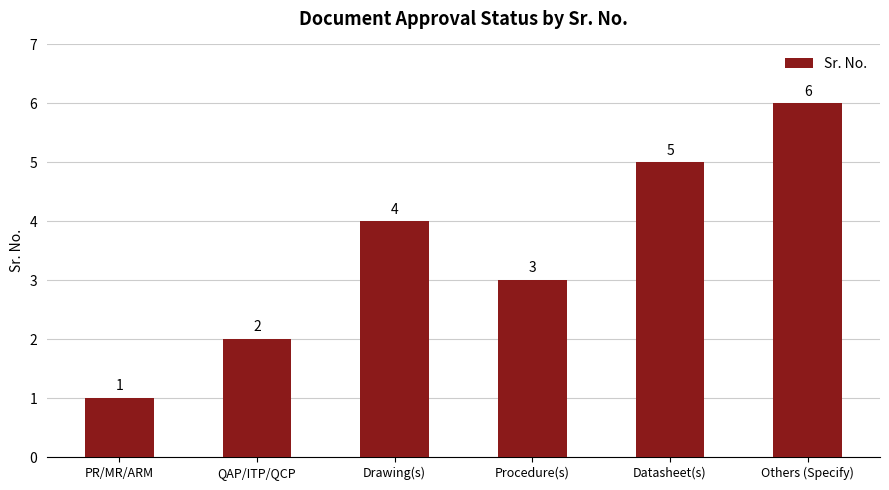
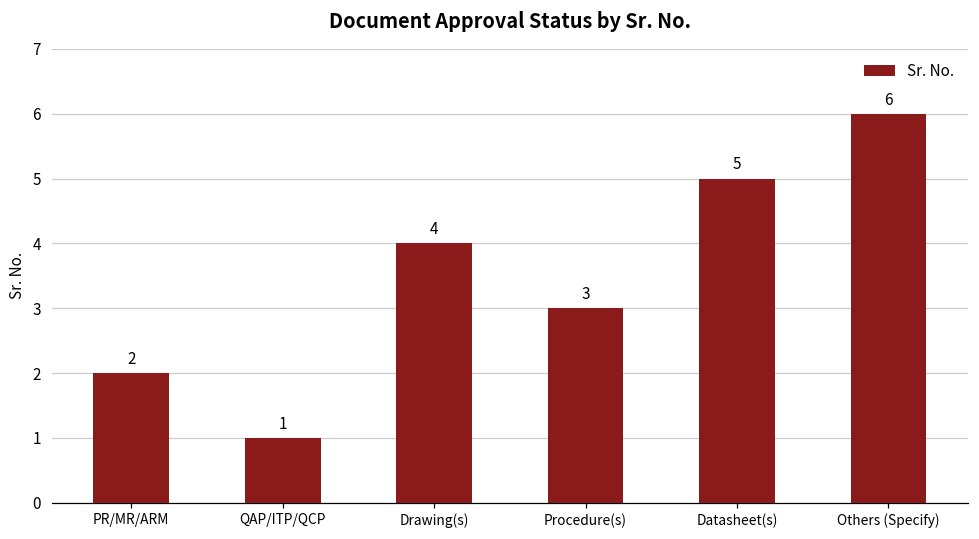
  {
-   "PR/MR/ARM": 1,
-   "QAP/ITP/QCP": 2,
+   "PR/MR/ARM": 2,
+   "QAP/ITP/QCP": 1,
    "Drawing(s)": 4,
    "Procedure(s)": 3,
    "Datasheet(s)": 5,
    "Others (Specify)": 6
  }
